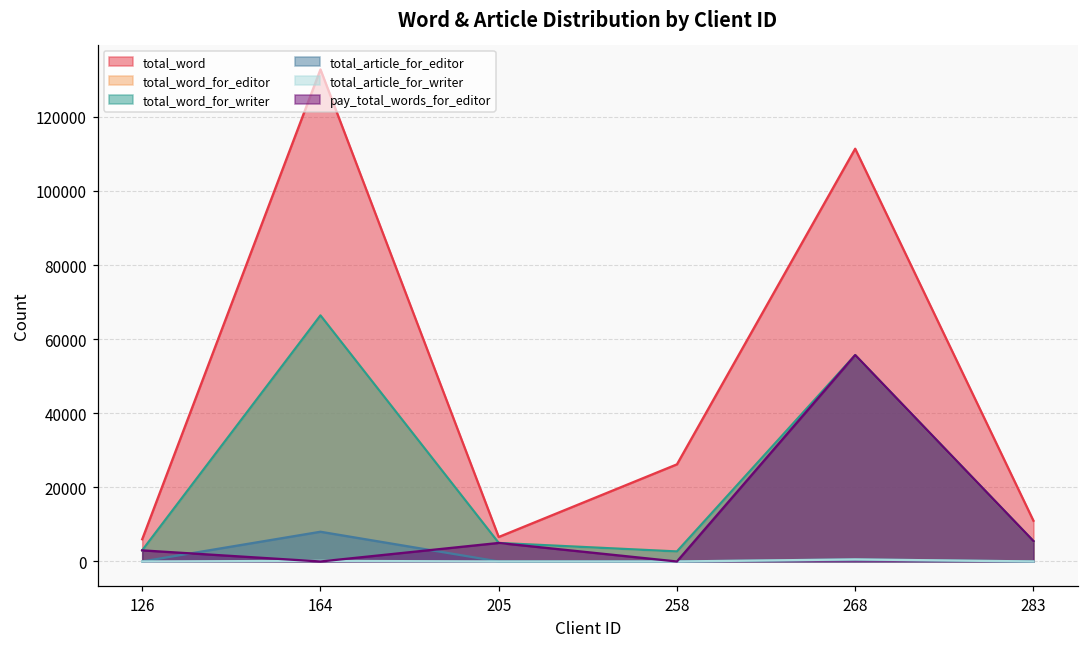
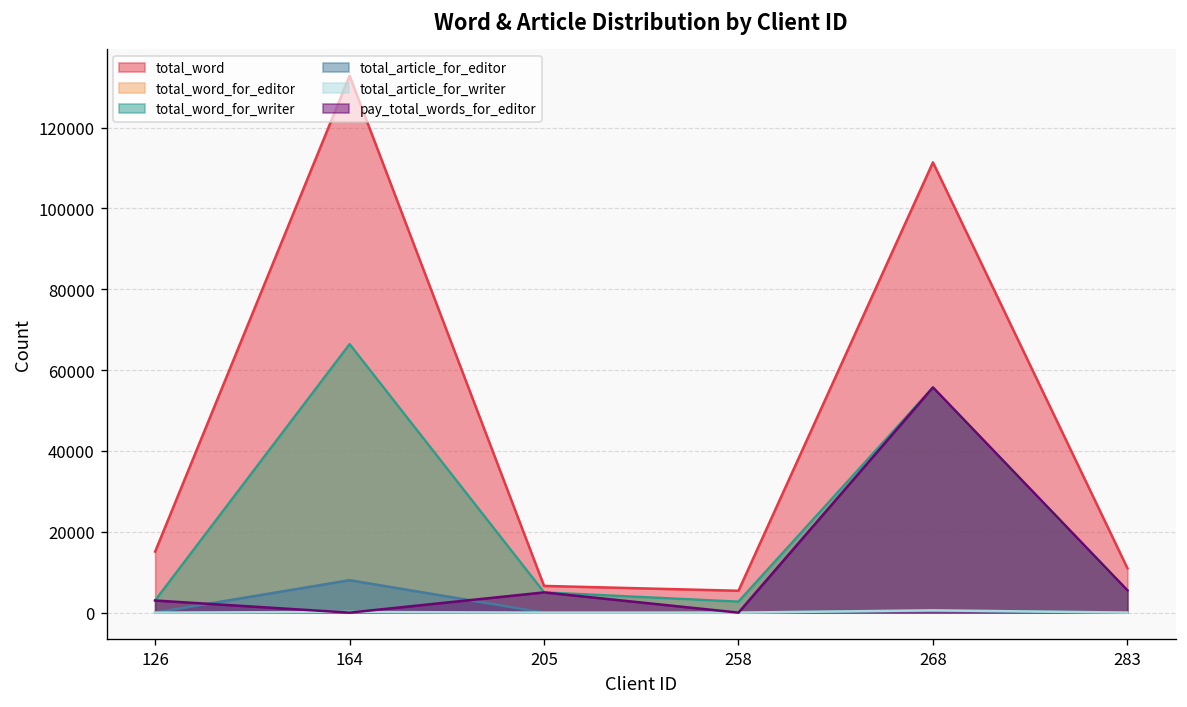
  {
    "total_word": {
-     "126": 6000,
+     "126": 15000,
      "205": 7000,
-     "258": 26000,
+     "258": 5000,
      "268": 111000,
      "283": 11000
    }
  }
